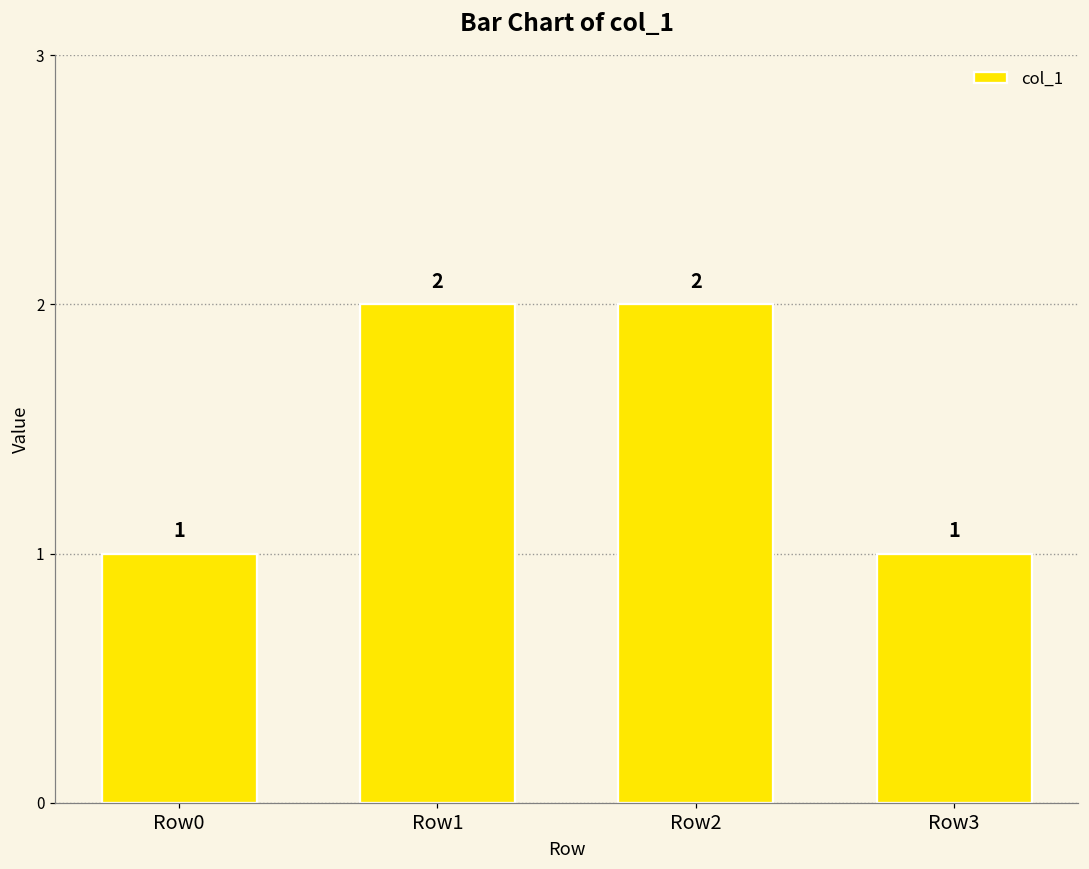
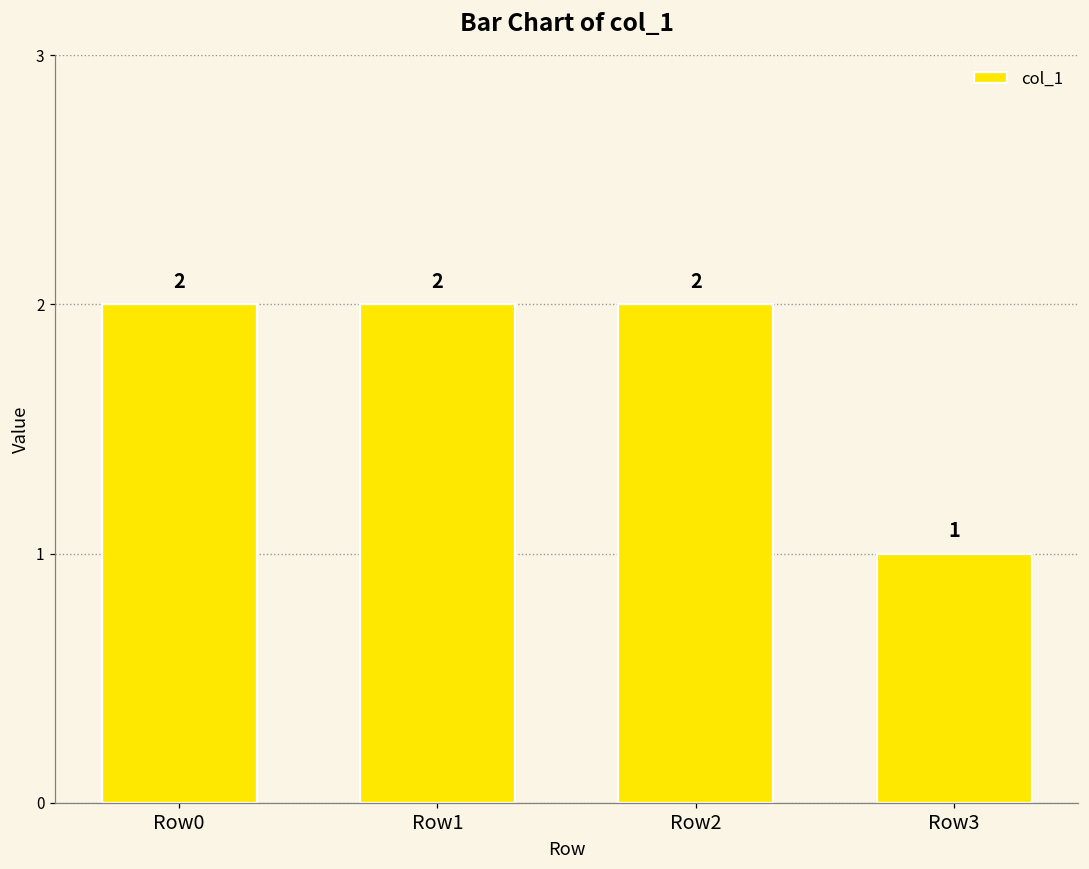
  {
-   "Row0": 1,
+   "Row0": 2,
    "Row1": 2,
    "Row2": 2,
    "Row3": 1
  }
